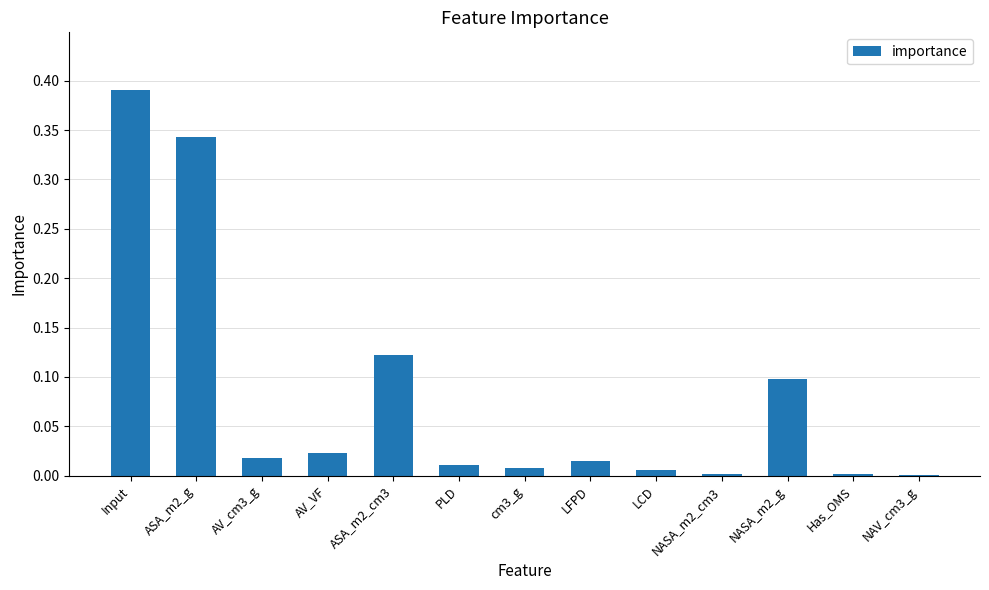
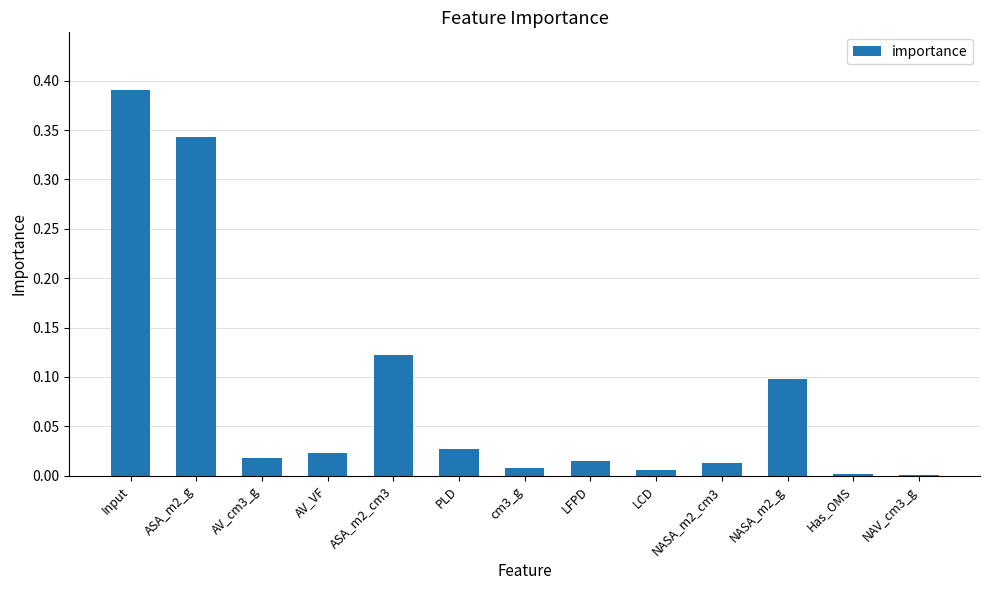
  {
    "Input": 0.39,
    "ASA_m2_g": 0.34,
    "AV_cm3_g": 0.02,
    "AV_VF": 0.02,
    "ASA_m2_cm3": 0.12,
-   "PLD": 0.01,
+   "PLD": 0.03,
    "cm3_g": 0.01,
    "LFPD": 0.01,
    "LCD": 0.01,
-   "NASA_m2_cm3": 0.00,
+   "NASA_m2_cm3": 0.01,
    "NASA_m2_g": 0.10
  }
